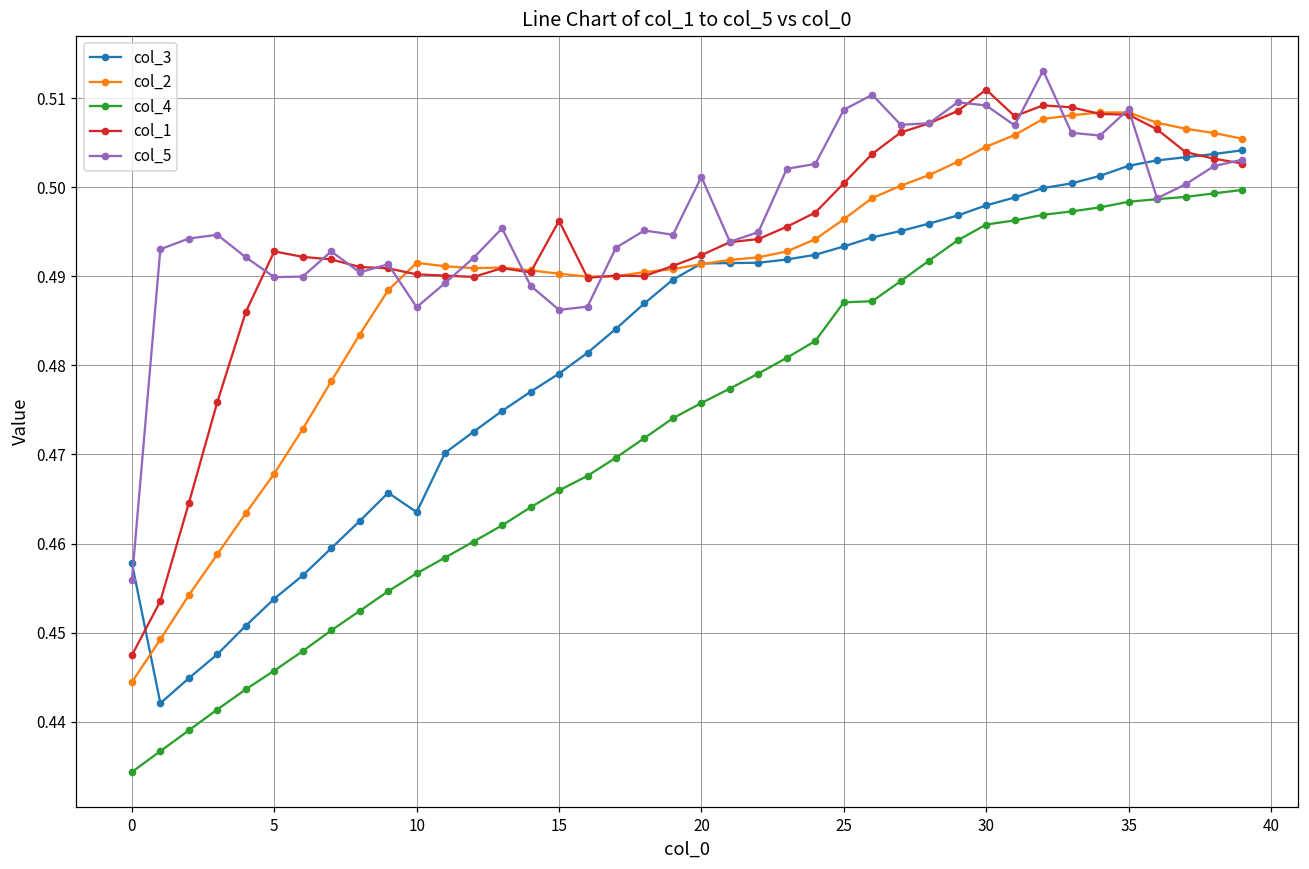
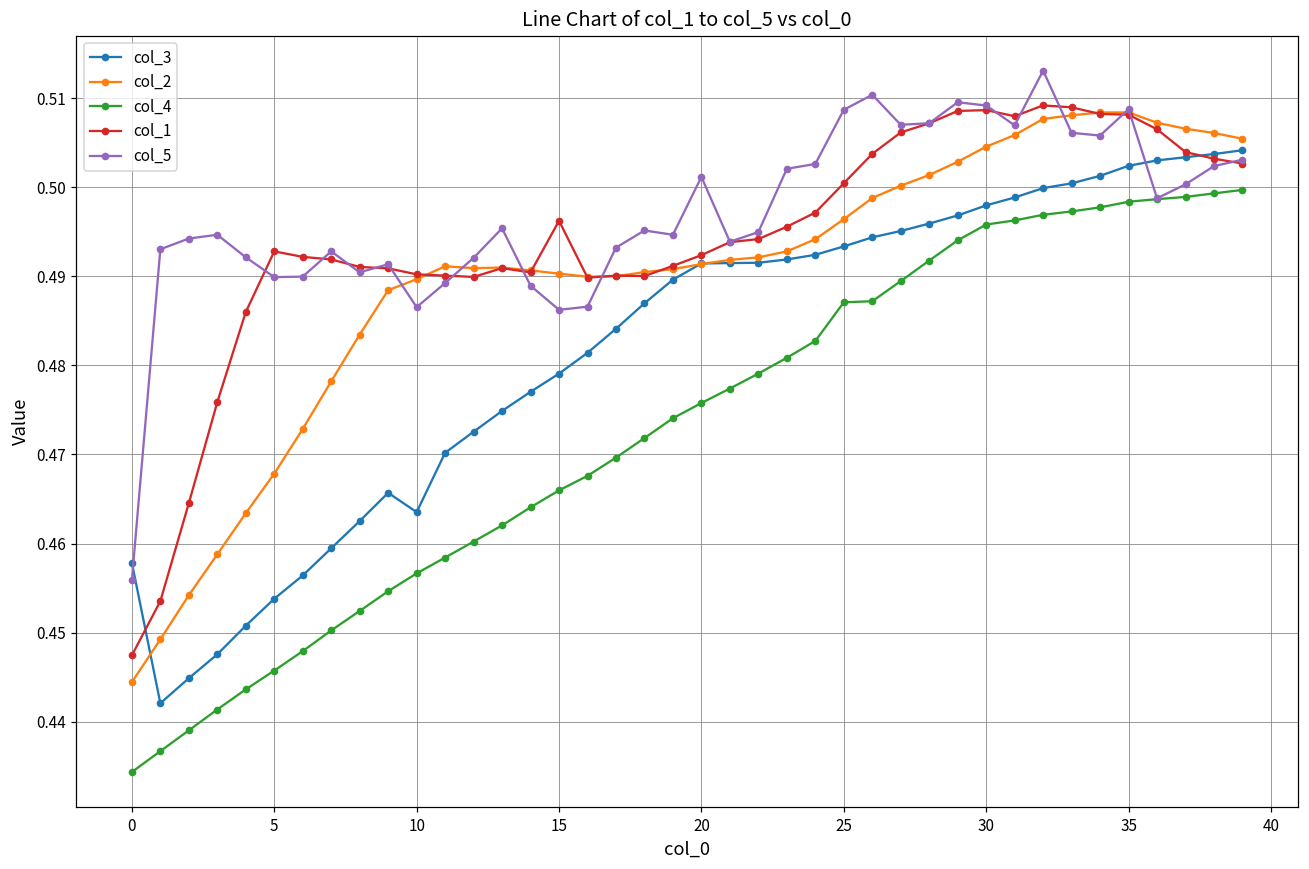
  {
    "col_3": {
      "0": 0.458,
      "5": 0.454,
      "10": 0.464,
      "15": 0.479,
      "25": 0.493,
      "30": 0.498,
      "35": 0.502
    },
    "col_2": {
      "0": 0.444,
      "5": 0.468,
-     "10": 0.492,
+     "10": 0.490,
      "15": 0.490,
      "25": 0.496,
      "30": 0.505
    },
    "col_4": {
      "0": 0.434,
      "5": 0.446,
      "10": 0.457,
      "15": 0.466,
      "20": 0.476,
      "25": 0.487,
      "30": 0.496,
      "35": 0.498
    },
    "col_1": {
      "0": 0.447,
      "5": 0.493,
      "10": 0.490,
      "15": 0.496,
      "20": 0.492,
      "25": 0.500,
-     "30": 0.511
+     "30": 0.509
    },
    "col_5": {
      "0": 0.456,
      "5": 0.490,
      "10": 0.487,
      "15": 0.486,
      "20": 0.501,
      "25": 0.509,
      "30": 0.509,
      "35": 0.509
    }
  }
